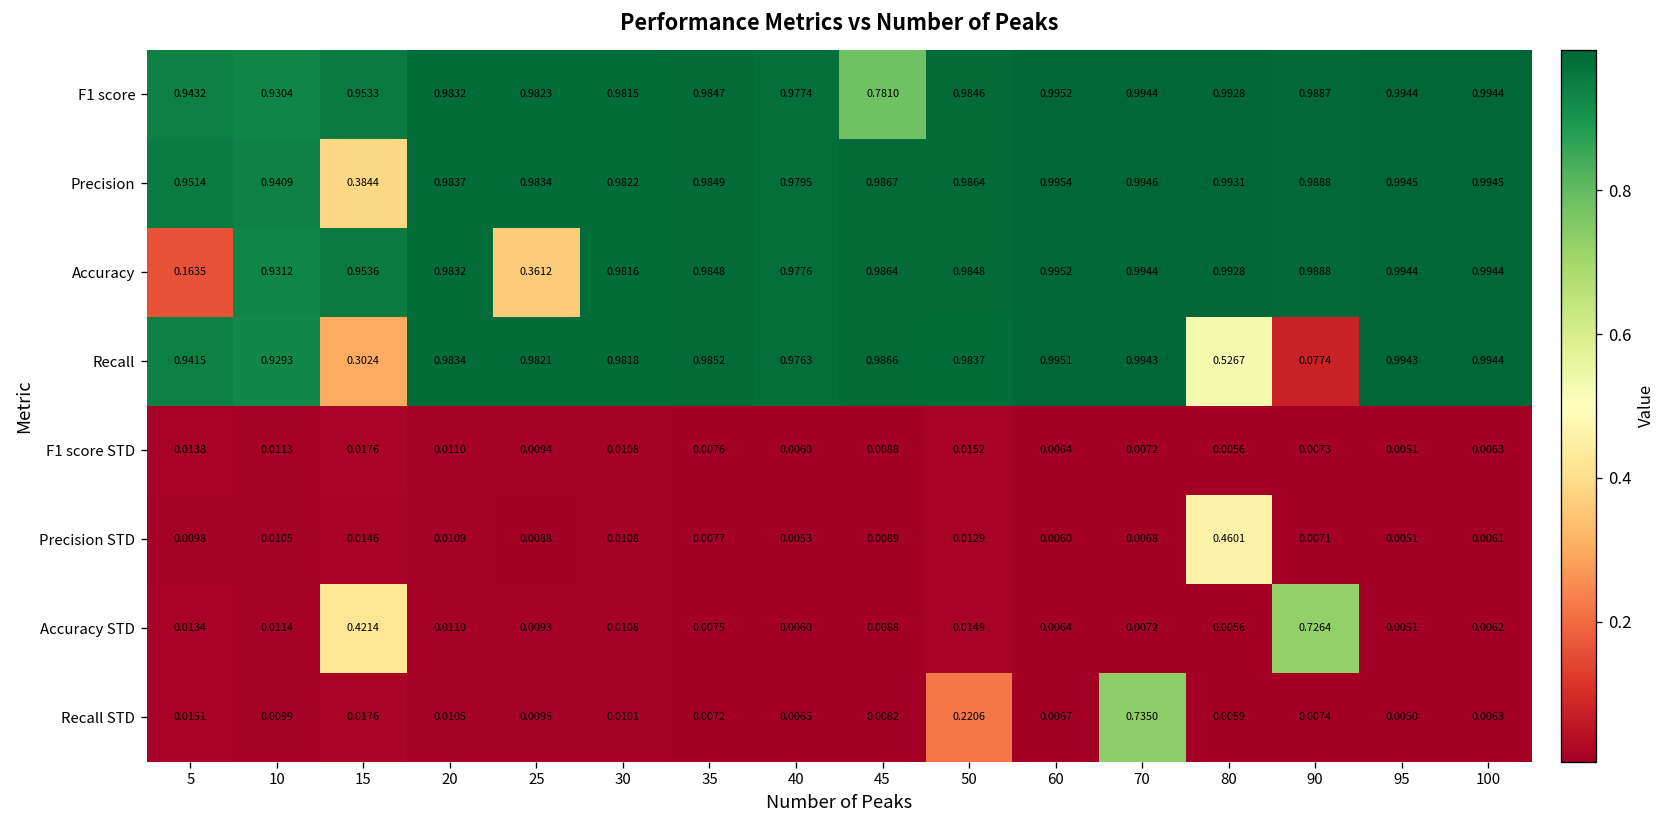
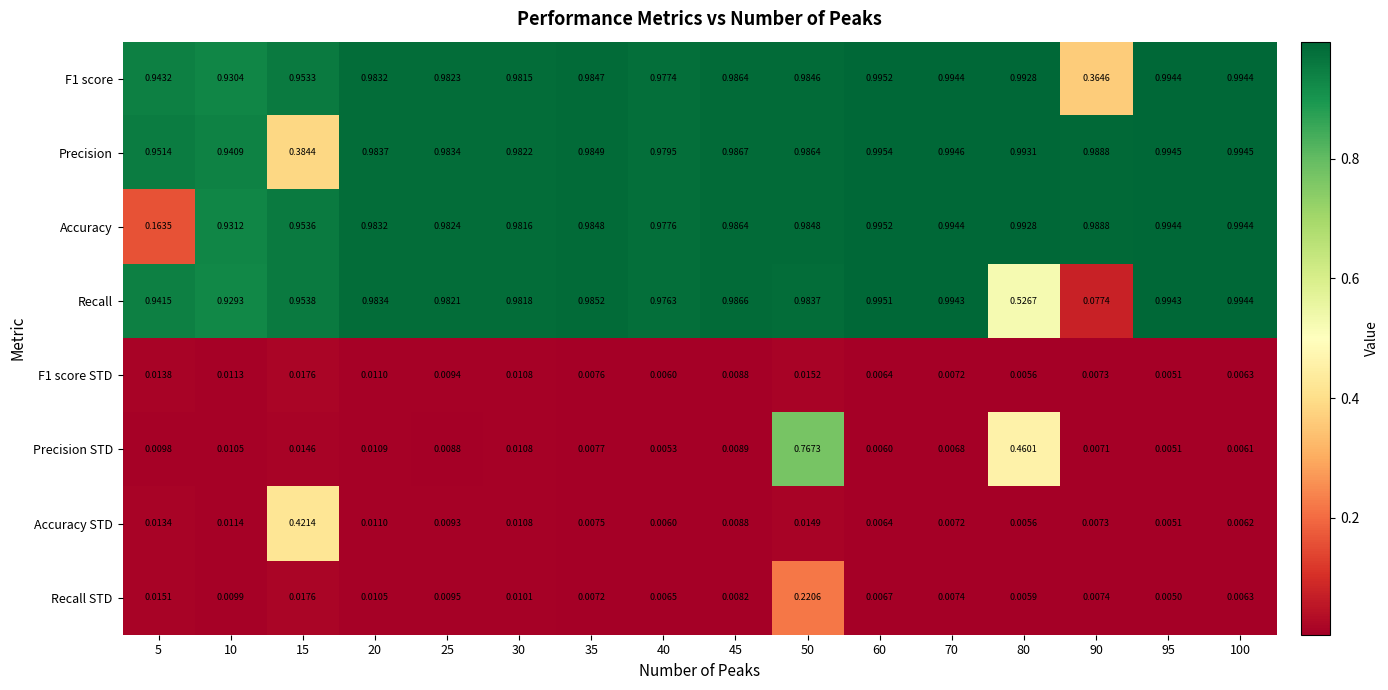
  {
    "F1 score": {
      "5": 0.9432,
      "10": 0.9304,
      "15": 0.9533,
      "20": 0.9832,
      "25": 0.9823,
      "30": 0.9815,
      "35": 0.9847,
      "40": 0.9774,
-     "45": 0.7810,
+     "45": 0.9864,
      "50": 0.9846,
      "60": 0.9952,
      "70": 0.9944,
      "80": 0.9928,
-     "90": 0.9887,
+     "90": 0.3646,
      "95": 0.9944,
      "100": 0.9944
    },
    "Precision": {
      "5": 0.9514,
      "10": 0.9409,
      "15": 0.3844,
      "20": 0.9837,
      "25": 0.9834,
      "30": 0.9822,
      "35": 0.9849,
      "40": 0.9795,
      "45": 0.9867,
      "50": 0.9864,
      "60": 0.9954,
      "70": 0.9946,
      "80": 0.9931,
      "90": 0.9888,
      "95": 0.9945,
      "100": 0.9945
    },
    "Accuracy": {
      "5": 0.1635,
      "10": 0.9312,
      "15": 0.9536,
      "20": 0.9832,
-     "25": 0.3612,
+     "25": 0.9824,
      "30": 0.9816,
      "35": 0.9848,
      "40": 0.9776,
      "45": 0.9864,
      "50": 0.9848,
      "60": 0.9952,
      "70": 0.9944,
      "80": 0.9928,
      "90": 0.9888,
      "95": 0.9944,
      "100": 0.9944
    },
    "Recall": {
      "5": 0.9415,
      "10": 0.9293,
-     "15": 0.3024,
+     "15": 0.9538,
      "20": 0.9834,
      "25": 0.9821,
      "30": 0.9818,
      "35": 0.9852,
      "40": 0.9763,
      "45": 0.9866,
      "50": 0.9837,
      "60": 0.9951,
      "70": 0.9943,
      "80": 0.5267,
      "90": 0.0774,
      "95": 0.9943,
      "100": 0.9944
    },
    "F1 score STD": {
      "5": 0.0138,
      "10": 0.0113,
      "15": 0.0176,
      "20": 0.0110,
      "25": 0.0094,
      "30": 0.0108,
      "35": 0.0076,
      "40": 0.0060,
      "45": 0.0088,
      "50": 0.0152,
      "60": 0.0064,
      "70": 0.0072,
      "80": 0.0056,
      "90": 0.0073,
      "95": 0.0051,
      "100": 0.0063
    },
    "Precision STD": {
      "5": 0.0098,
      "10": 0.0105,
      "15": 0.0146,
      "20": 0.0109,
      "25": 0.0088,
      "30": 0.0108,
      "35": 0.0077,
      "40": 0.0053,
      "45": 0.0089,
-     "50": 0.0129,
+     "50": 0.7673,
      "60": 0.0060,
      "70": 0.0068,
      "80": 0.4601,
      "90": 0.0071,
      "95": 0.0051,
      "100": 0.0061
    },
    "Accuracy STD": {
      "5": 0.0134,
      "10": 0.0114,
      "15": 0.4214,
      "20": 0.0110,
      "25": 0.0093,
      "30": 0.0108,
      "35": 0.0075,
      "40": 0.0060,
      "45": 0.0088,
      "50": 0.0149,
      "60": 0.0064,
      "70": 0.0072,
      "80": 0.0056,
-     "90": 0.7264,
+     "90": 0.0073,
      "95": 0.0051,
      "100": 0.0062
    },
    "Recall STD": {
      "5": 0.0151,
      "10": 0.0099,
      "15": 0.0176,
      "20": 0.0105,
      "25": 0.0095,
      "30": 0.0101,
      "35": 0.0072,
      "40": 0.0065,
      "45": 0.0082,
      "50": 0.2206,
      "60": 0.0067,
-     "70": 0.7350,
+     "70": 0.0074,
      "80": 0.0059,
      "90": 0.0074,
      "95": 0.0050,
      "100": 0.0063
    }
  }
